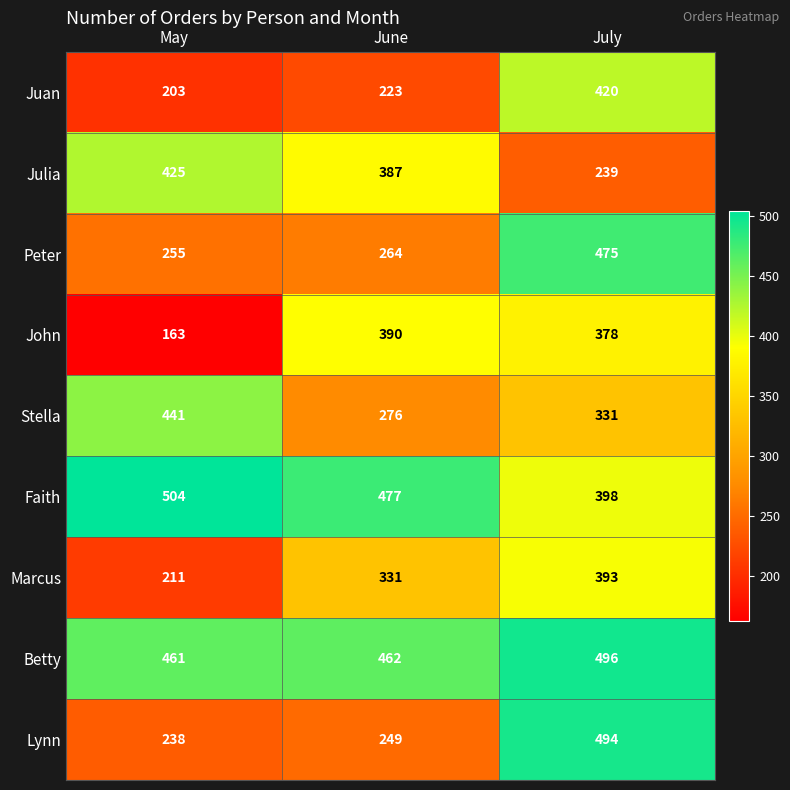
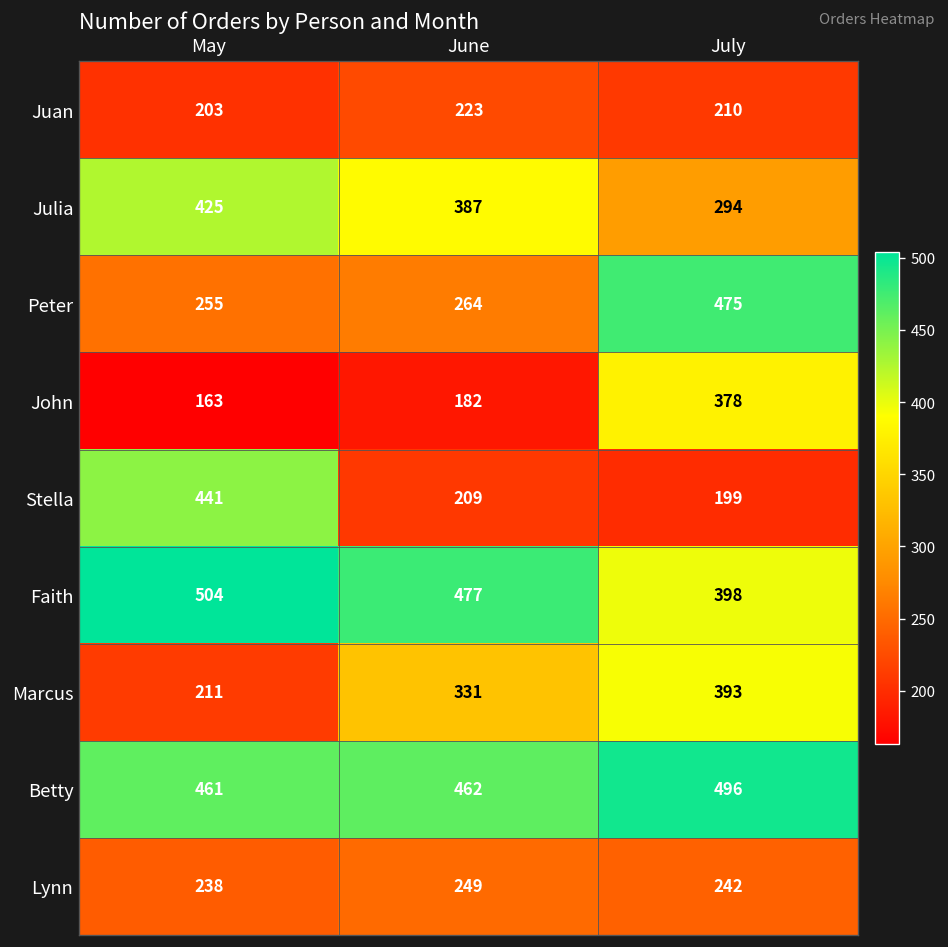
  {
    "Juan": {
      "May": 203,
      "June": 223,
-     "July": 420
+     "July": 210
    },
    "Julia": {
      "May": 425,
      "June": 387,
-     "July": 239
+     "July": 294
    },
    "Peter": {
      "May": 255,
      "June": 264,
      "July": 475
    },
    "John": {
      "May": 163,
-     "June": 390,
+     "June": 182,
      "July": 378
    },
    "Stella": {
      "May": 441,
-     "June": 276,
-     "July": 331
+     "June": 209,
+     "July": 199
    },
    "Faith": {
      "May": 504,
      "June": 477,
      "July": 398
    },
    "Marcus": {
      "May": 211,
      "June": 331,
      "July": 393
    },
    "Betty": {
      "May": 461,
      "June": 462,
      "July": 496
    },
    "Lynn": {
      "May": 238,
      "June": 249,
-     "July": 494
+     "July": 242
    }
  }
